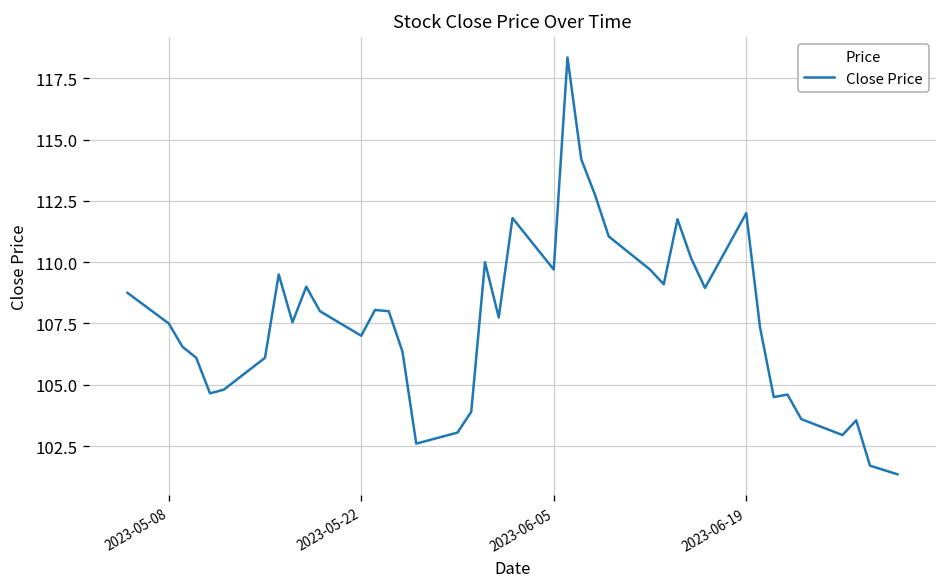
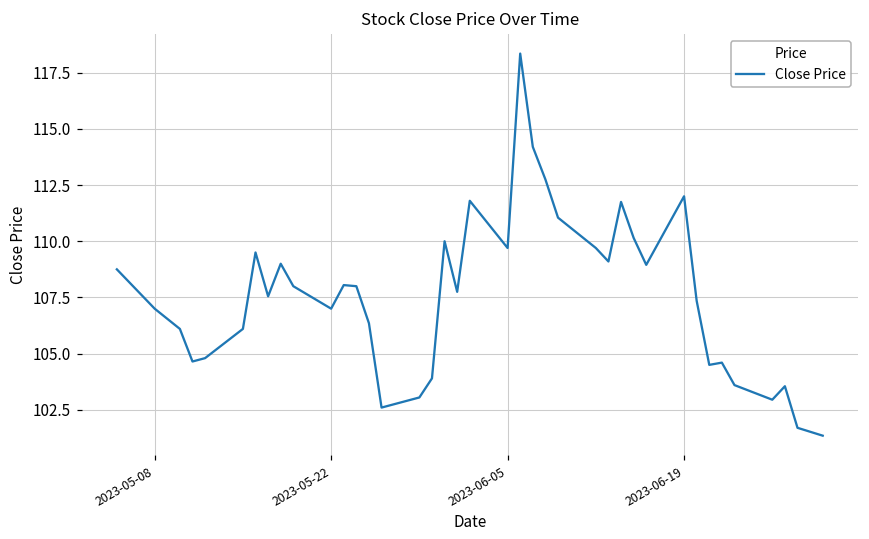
  {
-   "2023-05-08": 107.5,
+   "2023-05-08": 107.0,
    "2023-05-22": 107.0,
    "2023-06-05": 109.7,
    "2023-06-19": 112.0
  }
